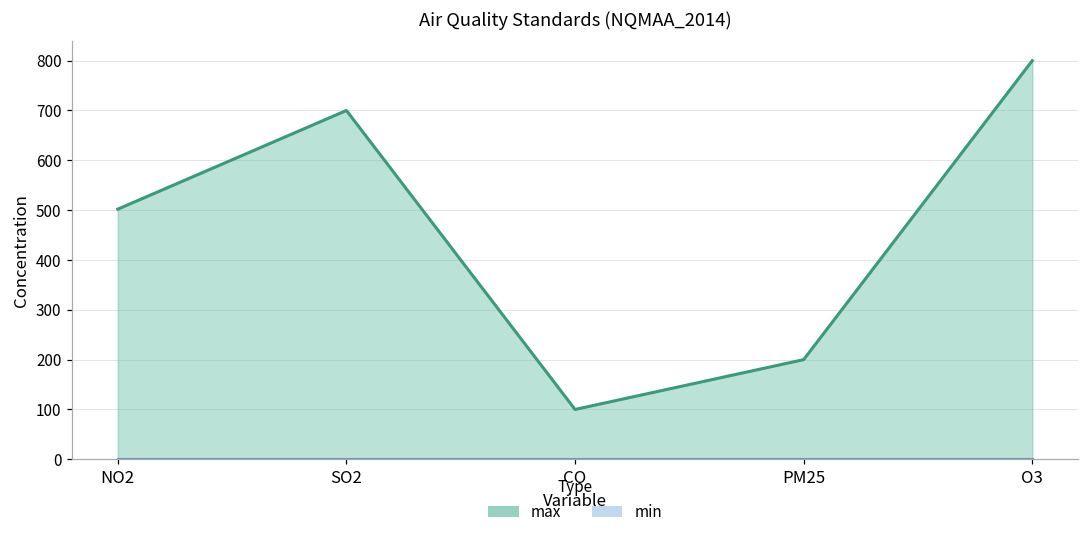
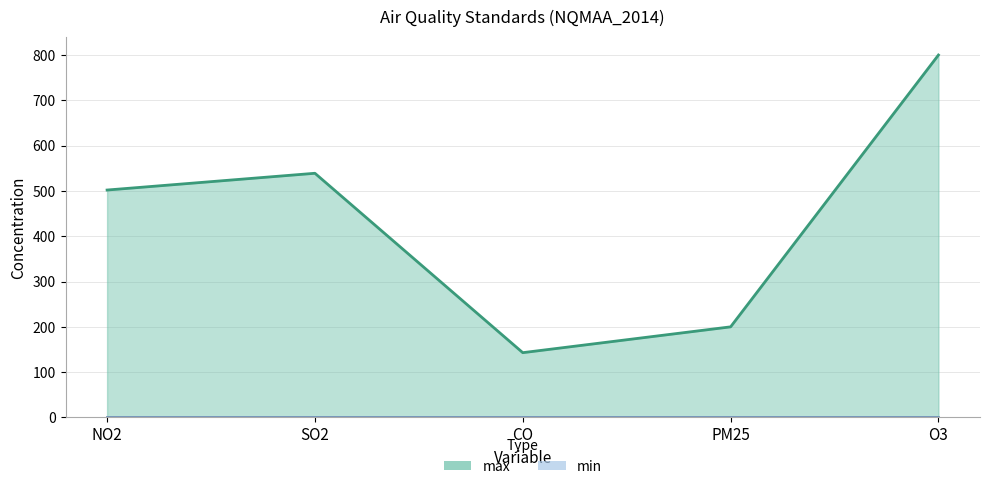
  {
    "max": {
      "NO2": 500,
-     "SO2": 700,
-     "CO": 100,
+     "SO2": 540,
+     "CO": 140,
      "PM25": 200,
      "O3": 800
    },
    "min": {
      "NO2": 0,
      "SO2": 0,
      "CO": 0,
      "PM25": 0,
      "O3": 0
    }
  }
